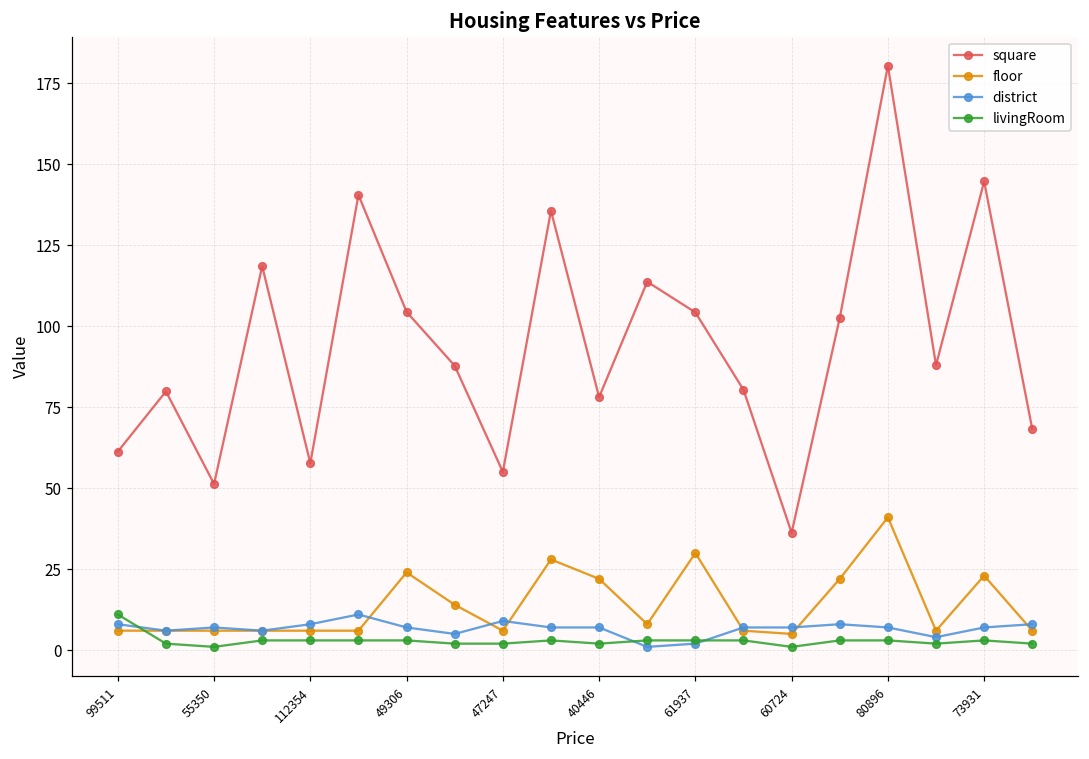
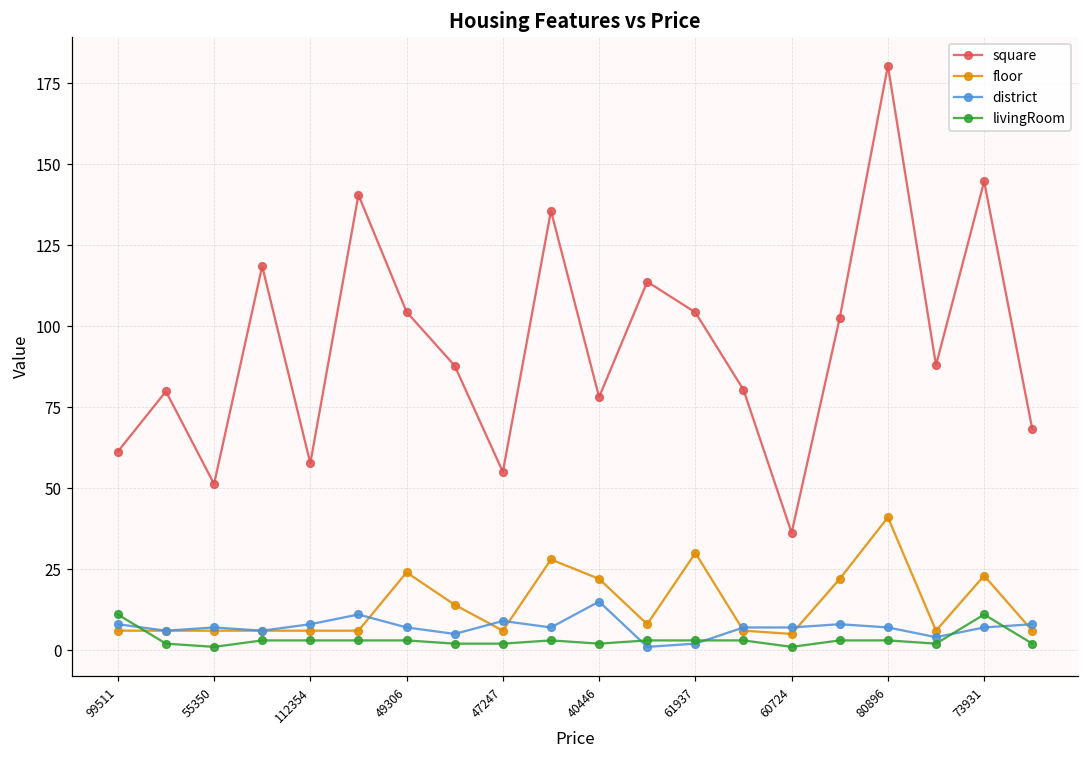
  {
    "square": {
      "99511": 61,
      "55350": 51,
      "112354": 58,
      "49306": 104,
      "47247": 55,
      "40446": 78,
      "61937": 104,
      "60724": 36,
      "80896": 180,
      "73931": 145
    },
    "floor": {
      "99511": 6,
      "55350": 6,
      "112354": 6,
      "49306": 24,
      "47247": 6,
      "40446": 22,
      "61937": 30,
      "60724": 5,
      "80896": 41,
      "73931": 23
    },
    "district": {
      "99511": 8,
      "55350": 7,
      "112354": 8,
      "49306": 7,
      "47247": 9,
-     "40446": 7,
+     "40446": 15,
      "61937": 2,
      "60724": 7,
      "80896": 7,
      "73931": 7
    },
    "livingRoom": {
      "99511": 11,
      "55350": 1,
      "112354": 3,
      "49306": 3,
      "47247": 2,
      "40446": 2,
      "61937": 3,
      "60724": 1,
      "80896": 3,
-     "73931": 3
+     "73931": 11
    }
  }
